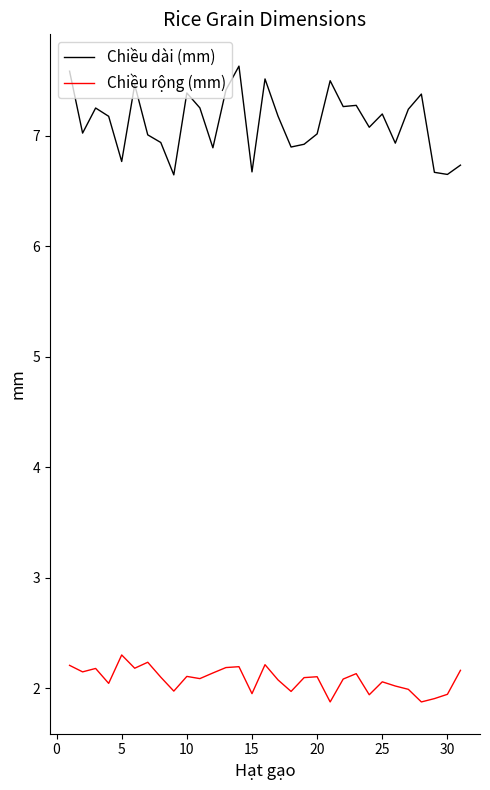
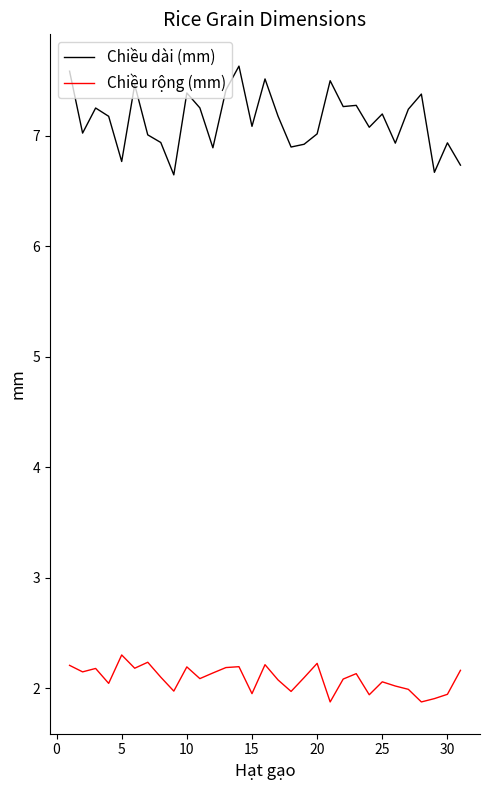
  {
    "Chiều dài (mm)": {
      "5": 6.77,
-     "15": 6.67,
+     "15": 7.08,
      "20": 7.02,
      "25": 7.20,
-     "30": 6.65
+     "30": 6.93
    },
    "Chiều rộng (mm)": {
      "5": 2.30,
-     "10": 2.11,
+     "10": 2.19,
      "15": 1.95,
-     "20": 2.10,
+     "20": 2.22,
      "25": 2.06,
      "30": 1.94
    }
  }
